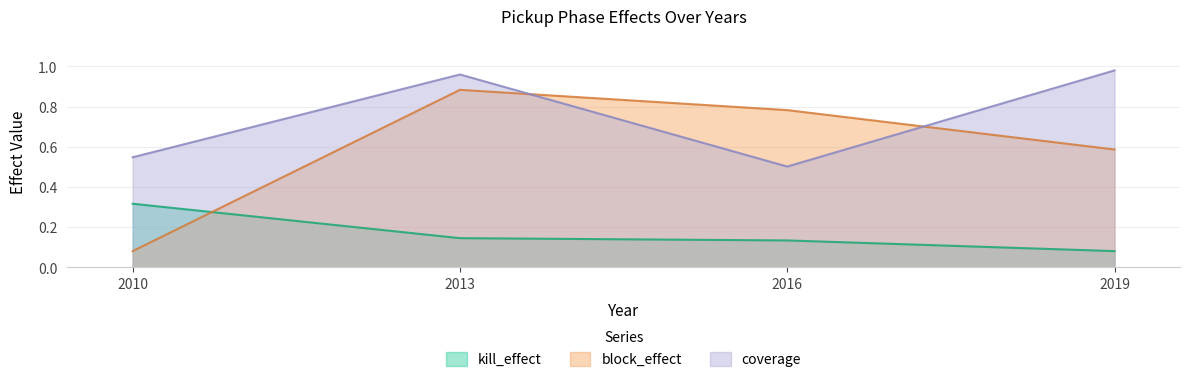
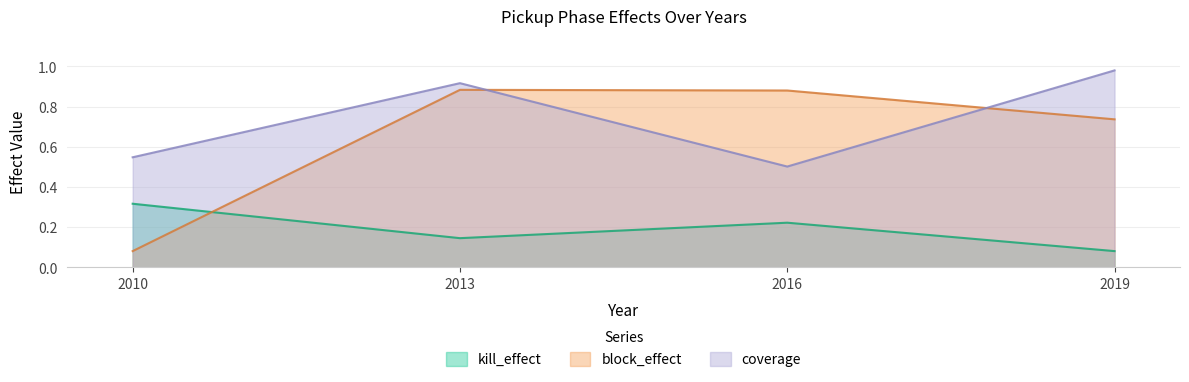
  {
    "kill_effect": {
      "2010": 0.32,
      "2013": 0.15,
-     "2016": 0.13,
+     "2016": 0.22,
      "2019": 0.08
    },
    "block_effect": {
      "2010": 0.08,
      "2013": 0.88,
-     "2016": 0.78,
-     "2019": 0.59
+     "2016": 0.88,
+     "2019": 0.74
    },
    "coverage": {
      "2010": 0.55,
-     "2013": 0.96,
+     "2013": 0.92,
      "2016": 0.50,
      "2019": 0.98
    }
  }
